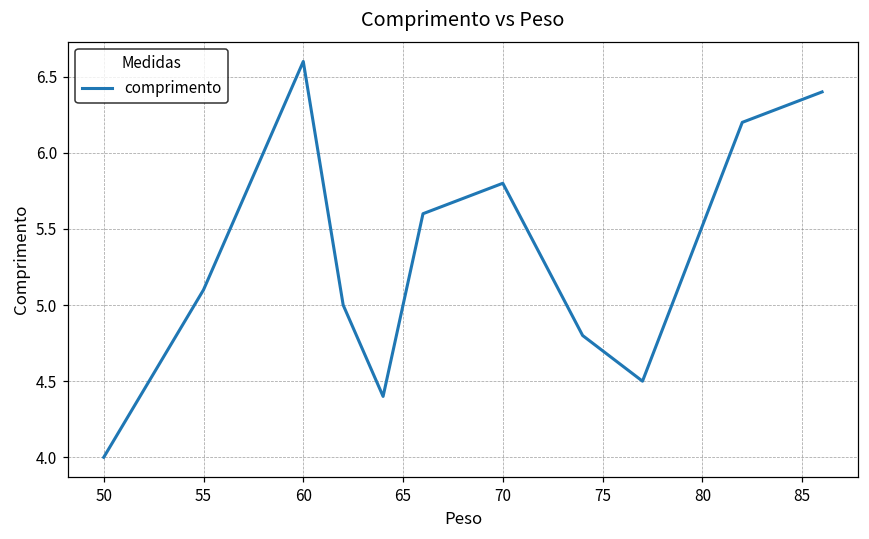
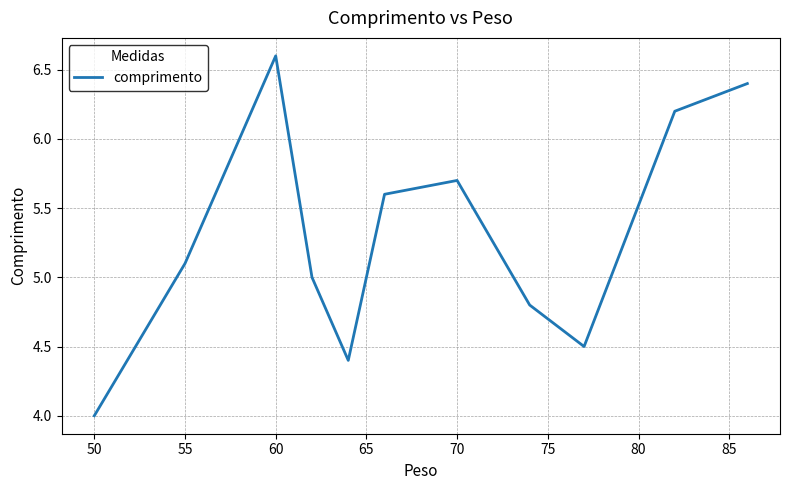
  {
    "50": 4.0,
    "55": 5.1,
    "60": 6.6,
-   "70": 5.8
+   "70": 5.7
  }
